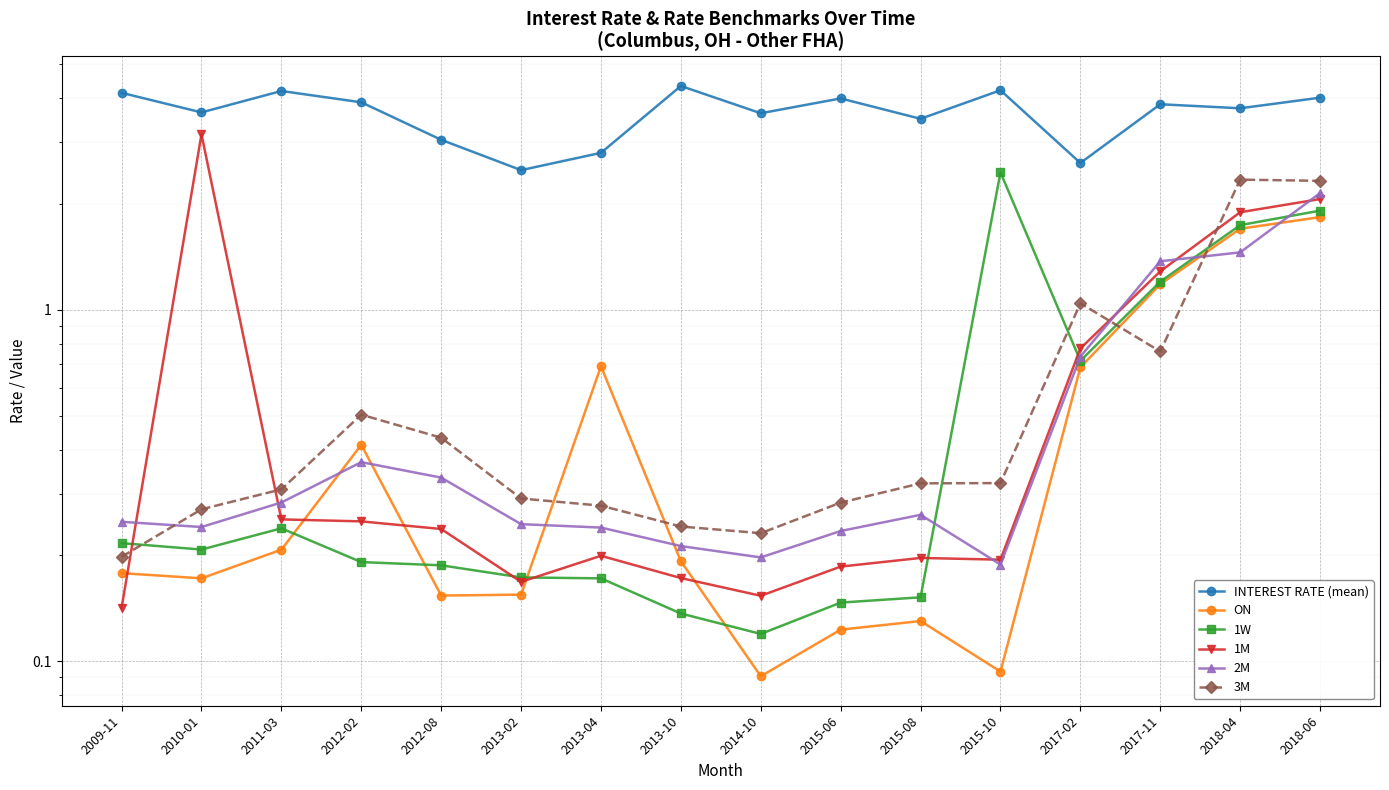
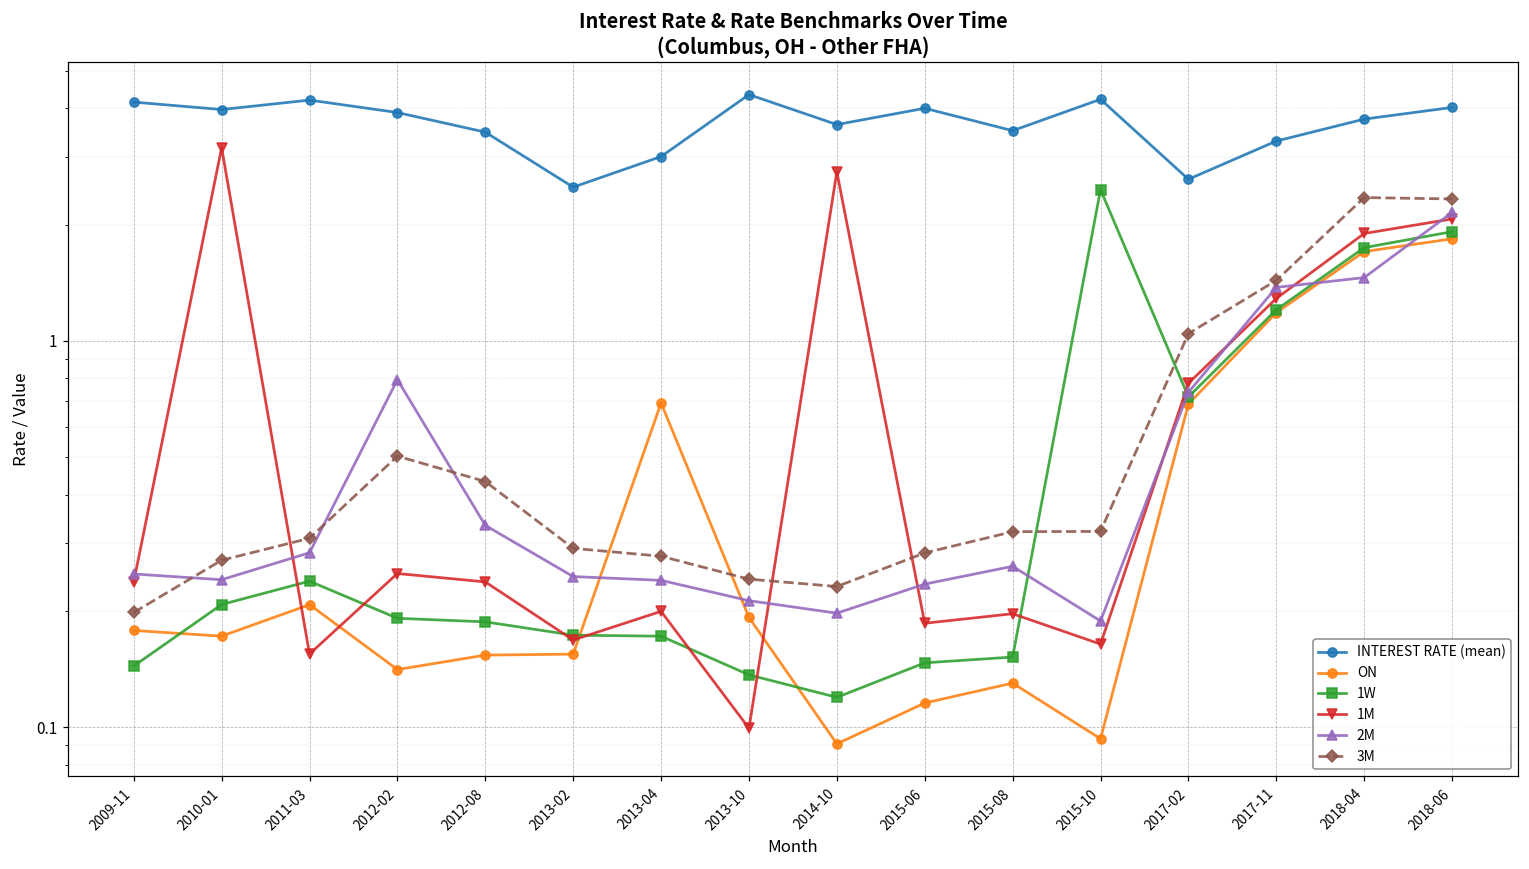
  {
    "INTEREST RATE (mean)": {
      "2009-11": 4.2,
-     "2010-01": 3.7,
+     "2010-01": 4.0,
      "2011-03": 4.2,
      "2012-02": 3.9,
-     "2012-08": 3.1,
+     "2012-08": 3.5,
      "2013-02": 2.5,
-     "2013-04": 2.8,
+     "2013-04": 3.0,
      "2013-10": 4.3,
      "2014-10": 3.6,
      "2015-06": 4.0,
      "2015-08": 3.5,
      "2015-10": 4.2,
      "2017-02": 2.6,
-     "2017-11": 3.9,
+     "2017-11": 3.3,
      "2018-04": 3.8,
      "2018-06": 4.0
    },
    "ON": {
      "2009-11": 0.18,
      "2010-01": 0.17,
      "2011-03": 0.21,
-     "2012-02": 0.41,
+     "2012-02": 0.141,
      "2012-08": 0.15,
      "2013-02": 0.15,
      "2013-04": 0.69,
      "2013-10": 0.19,
      "2014-10": 0.091,
-     "2015-06": 0.123,
+     "2015-06": 0.116,
      "2015-08": 0.130,
      "2015-10": 0.093,
      "2017-02": 0.69,
      "2017-11": 1.18,
      "2018-04": 1.7,
      "2018-06": 1.8
    },
    "1W": {
-     "2009-11": 0.22,
+     "2009-11": 0.144,
      "2010-01": 0.21,
      "2011-03": 0.24,
      "2012-02": 0.19,
      "2012-08": 0.19,
      "2013-02": 0.17,
      "2013-04": 0.17,
      "2013-10": 0.137,
      "2014-10": 0.120,
      "2015-06": 0.147,
      "2015-08": 0.152,
      "2015-10": 2.5,
      "2017-02": 0.72,
      "2017-11": 1.20,
      "2018-04": 1.7,
      "2018-06": 1.9
    },
    "1M": {
-     "2009-11": 0.142,
+     "2009-11": 0.24,
      "2010-01": 3.2,
-     "2011-03": 0.25,
+     "2011-03": 0.15,
      "2012-02": 0.25,
      "2012-08": 0.24,
      "2013-02": 0.17,
      "2013-04": 0.20,
-     "2013-10": 0.17,
-     "2014-10": 0.15,
+     "2013-10": 0.099,
+     "2014-10": 2.7,
      "2015-06": 0.19,
      "2015-08": 0.20,
-     "2015-10": 0.19,
+     "2015-10": 0.16,
      "2017-02": 0.78,
      "2017-11": 1.29,
      "2018-04": 1.9,
      "2018-06": 2.1
    },
    "2M": {
      "2009-11": 0.25,
      "2010-01": 0.24,
      "2011-03": 0.28,
-     "2012-02": 0.37,
+     "2012-02": 0.79,
      "2012-08": 0.33,
      "2013-02": 0.25,
      "2013-04": 0.24,
      "2013-10": 0.21,
      "2014-10": 0.20,
      "2015-06": 0.23,
      "2015-08": 0.26,
      "2015-10": 0.19,
      "2017-02": 0.74,
      "2017-11": 1.38,
      "2018-04": 1.46,
      "2018-06": 2.2
    },
    "3M": {
      "2009-11": 0.20,
      "2010-01": 0.27,
      "2011-03": 0.31,
      "2012-02": 0.50,
      "2012-08": 0.43,
      "2013-02": 0.29,
      "2013-04": 0.28,
      "2013-10": 0.24,
      "2014-10": 0.23,
      "2015-06": 0.28,
      "2015-08": 0.32,
      "2015-10": 0.32,
      "2017-02": 1.04,
-     "2017-11": 0.76,
+     "2017-11": 1.43,
      "2018-04": 2.3,
      "2018-06": 2.3
    }
  }
